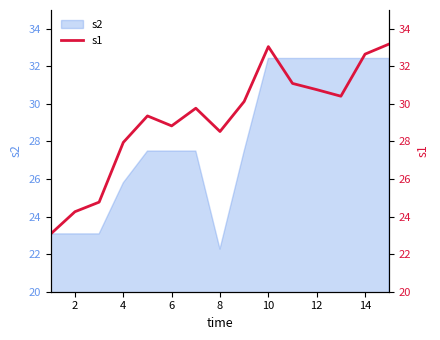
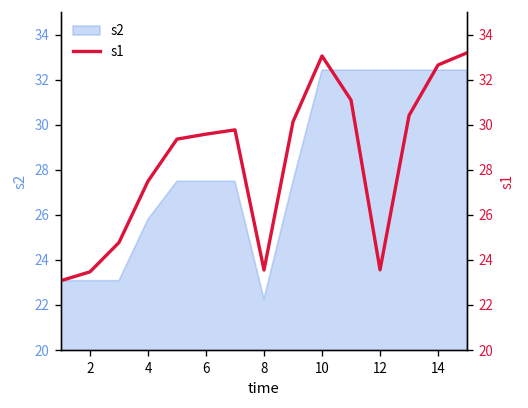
  {
    "s2": {
      "2": 23.1,
      "4": 25.8,
      "6": 27.5,
      "8": 22.3,
      "10": 32.4,
      "12": 32.4,
      "14": 32.4
    },
    "s1": {
-     "2": 24.3,
-     "4": 28.0,
-     "6": 28.8,
-     "8": 28.5,
+     "2": 23.5,
+     "4": 27.5,
+     "6": 29.6,
+     "8": 23.6,
      "10": 33.1,
-     "12": 30.8,
+     "12": 23.6,
      "14": 32.7
    }
  }
